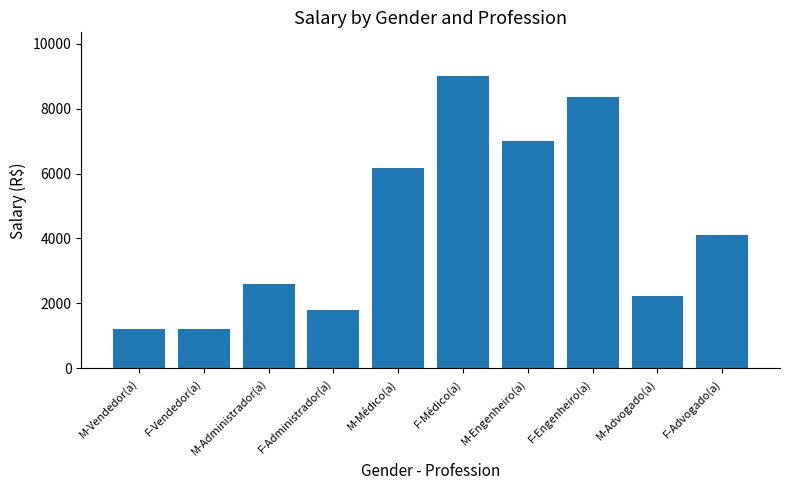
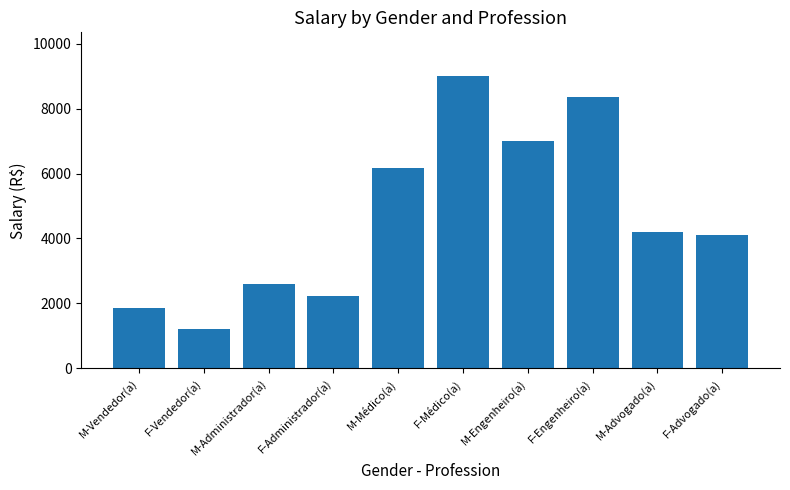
  {
-   "M-Vendedor(a)": 1200,
+   "M-Vendedor(a)": 1900,
    "F-Vendedor(a)": 1200,
    "M-Administrador(a)": 2600,
-   "F-Administrador(a)": 1800,
+   "F-Administrador(a)": 2200,
    "M-Médico(a)": 6200,
    "F-Médico(a)": 9000,
    "M-Engenheiro(a)": 7000,
    "F-Engenheiro(a)": 8400,
-   "M-Advogado(a)": 2200,
+   "M-Advogado(a)": 4200,
    "F-Advogado(a)": 4100
  }
